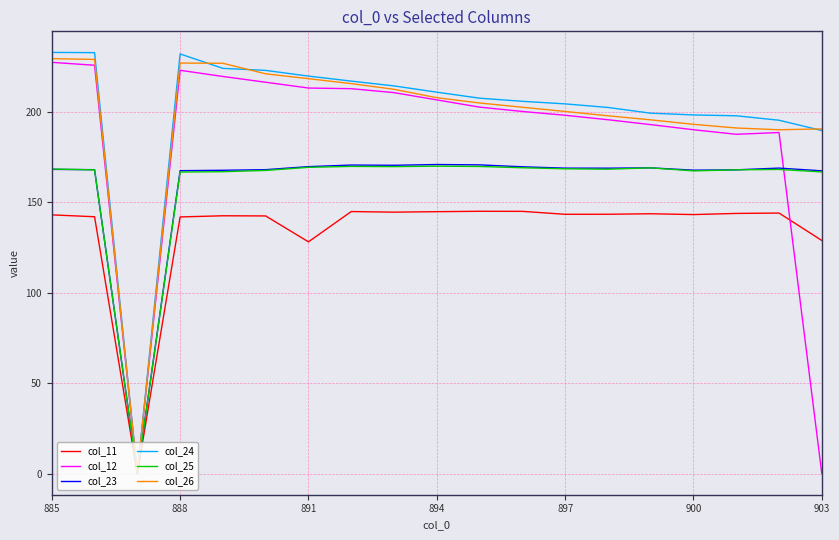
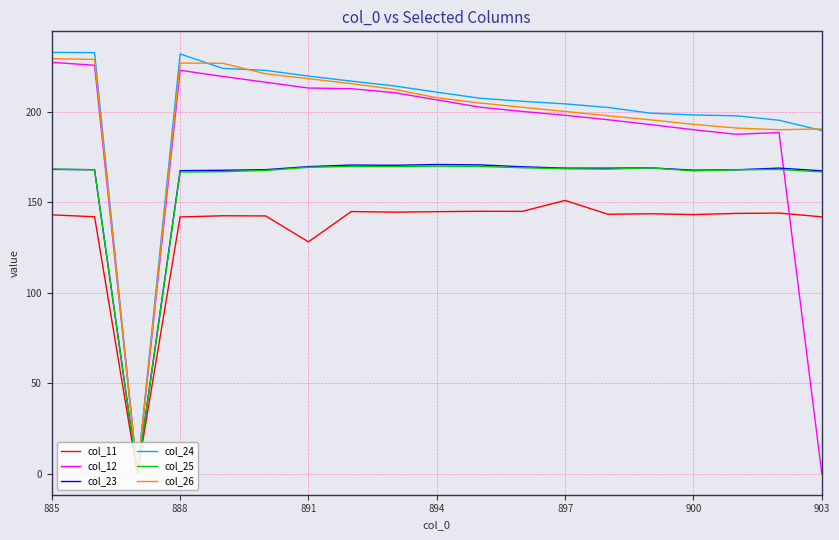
  {
    "col_11": {
      "885": 143,
      "888": 142,
      "891": 128,
      "894": 145,
-     "897": 143,
+     "897": 151,
      "900": 143,
-     "903": 129
+     "903": 142
    },
    "col_12": {
      "885": 227,
      "888": 223,
      "891": 213,
      "897": 198,
      "900": 190,
      "903": 0
    },
    "col_24": {
      "885": 233,
      "888": 232,
      "891": 220,
      "894": 211,
      "897": 204,
      "900": 198
    },
    "col_26": {
      "885": 229,
      "888": 227,
      "891": 218,
      "897": 200,
      "900": 193
    }
  }
